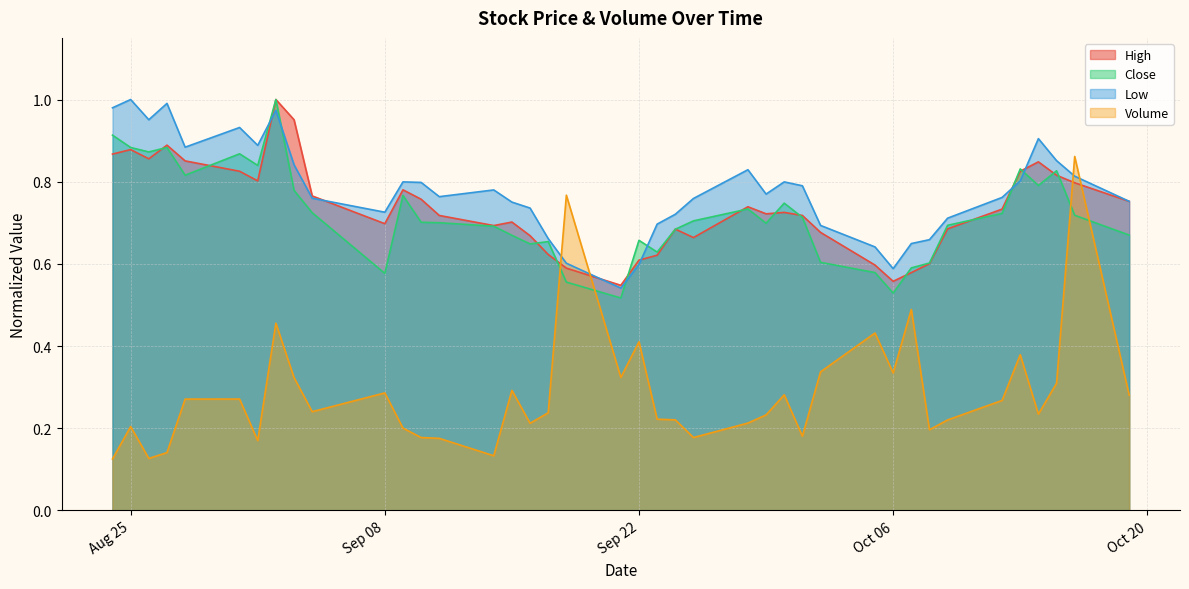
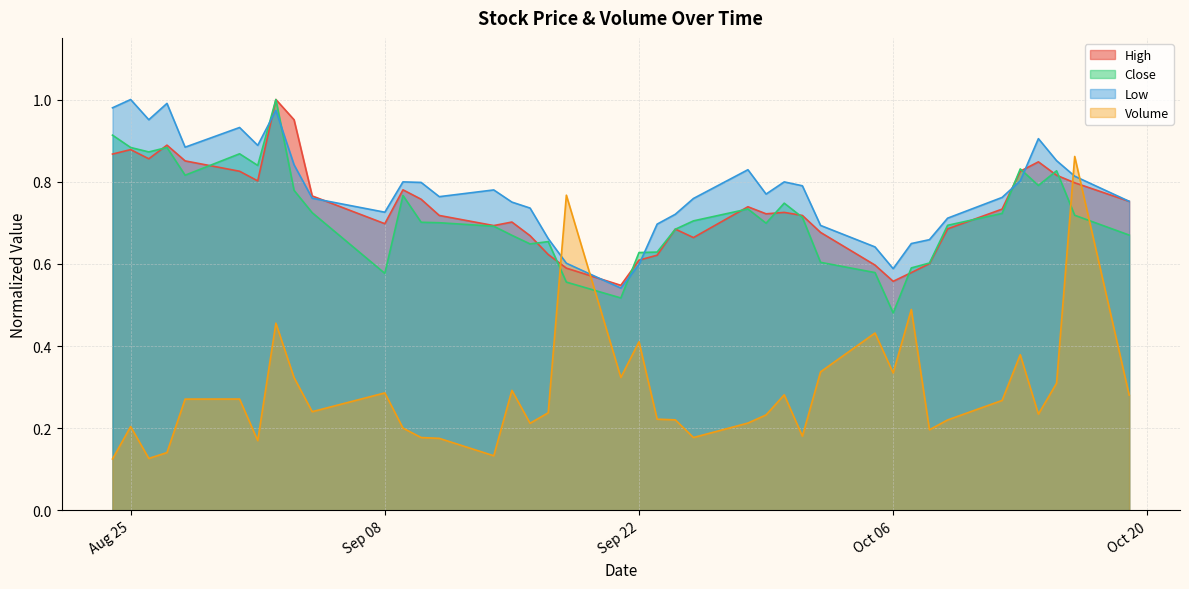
  {
    "High": {
      "Sep 08": 0.70,
      "Sep 22": 0.61,
      "Oct 06": 0.56
    },
    "Close": {
      "Sep 08": 0.58,
-     "Sep 22": 0.66,
-     "Oct 06": 0.53
+     "Sep 22": 0.63,
+     "Oct 06": 0.48
    },
    "Low": {
      "Aug 25": 1.00,
      "Sep 08": 0.73,
      "Sep 22": 0.60,
      "Oct 06": 0.59
    },
    "Volume": {
      "Aug 25": 0.20,
      "Sep 08": 0.29,
      "Sep 22": 0.41,
      "Oct 06": 0.33
    }
  }
